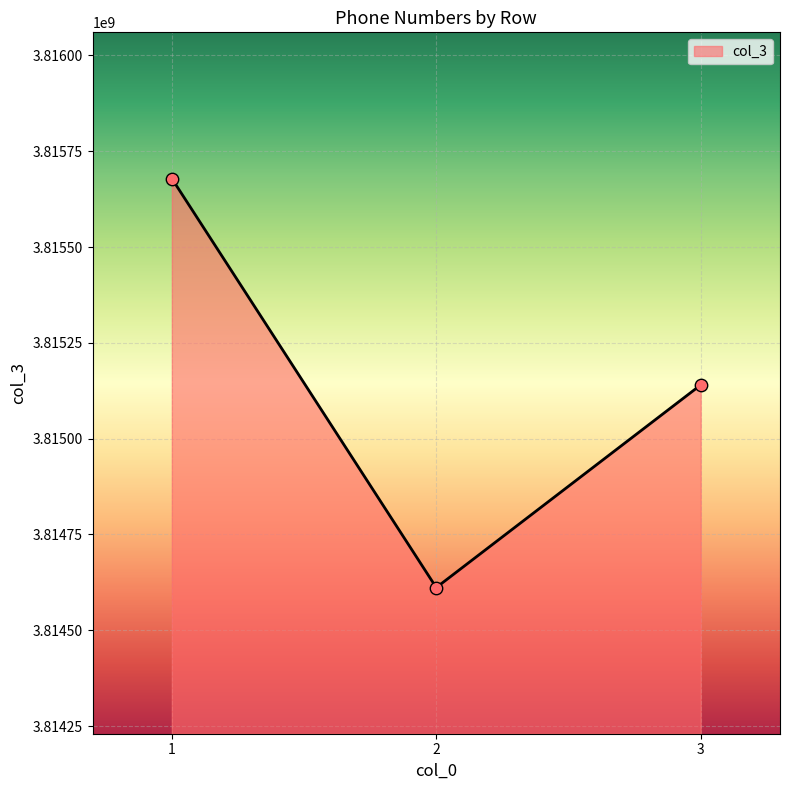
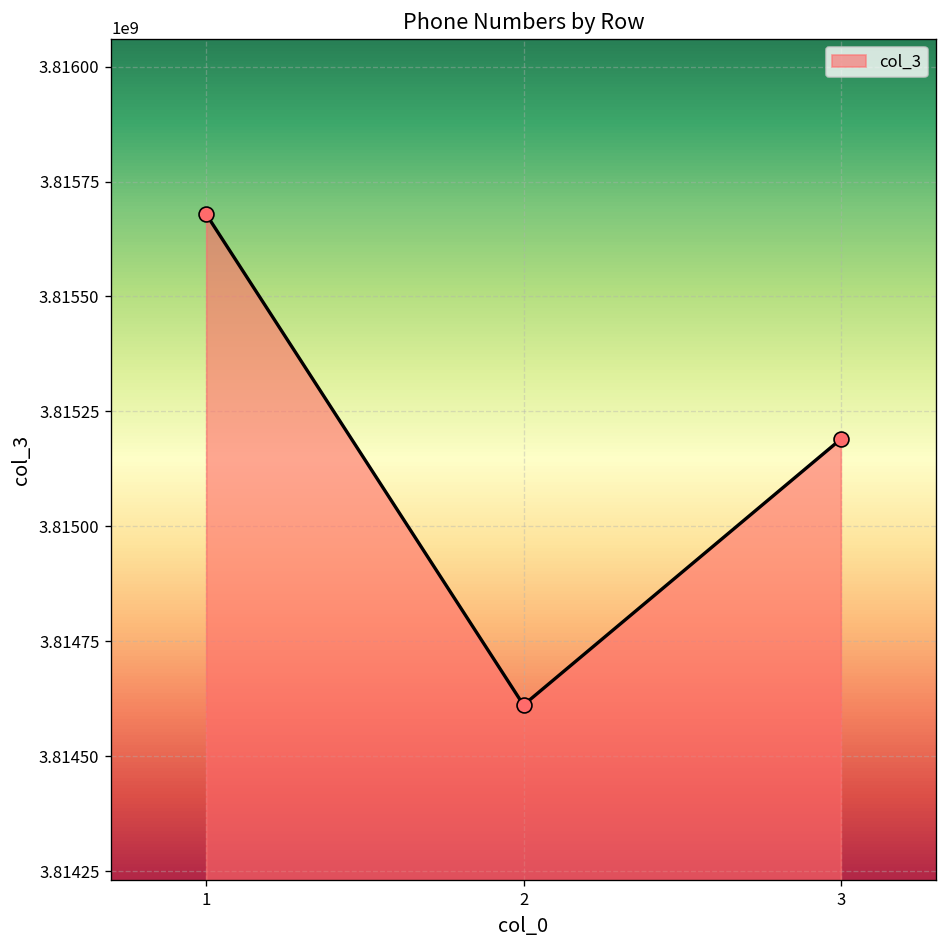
  {
    "1": 3815680000,
    "2": 3814610000,
-   "3": 3815140000
+   "3": 3815190000
  }
